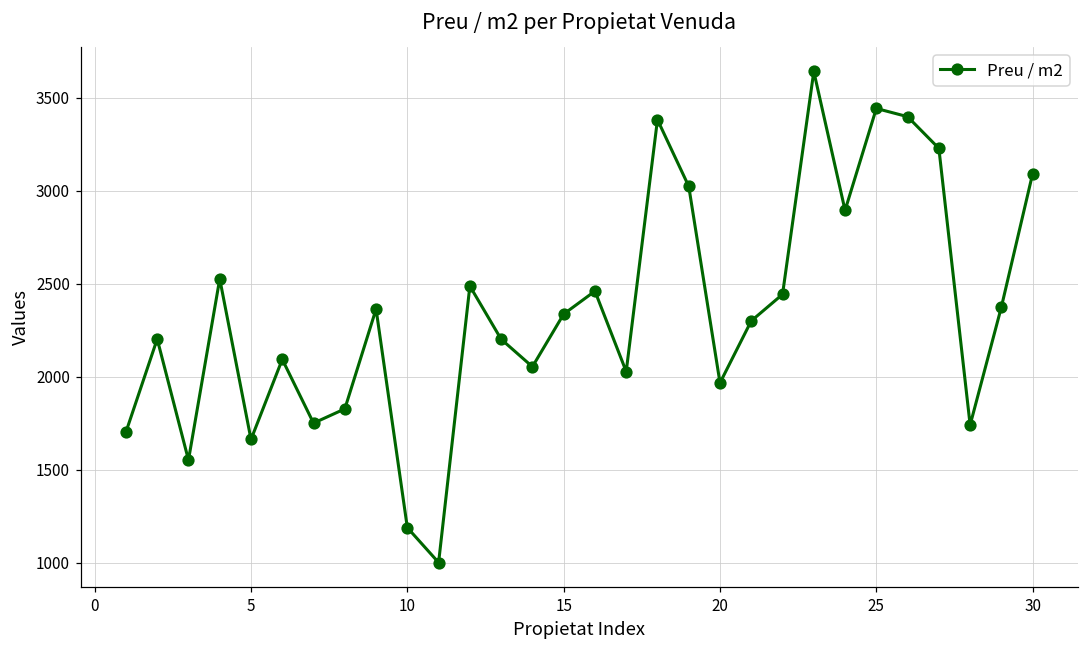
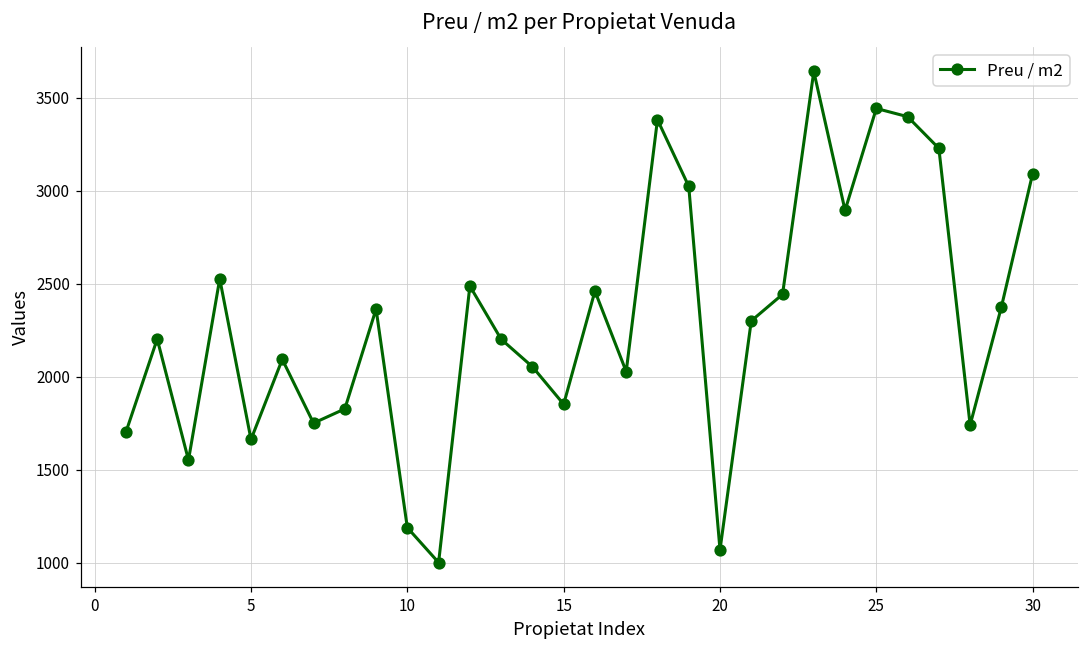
  {
    "5": 1660,
    "10": 1190,
-   "15": 2340,
-   "20": 1970,
+   "15": 1850,
+   "20": 1070,
    "25": 3440,
    "30": 3090
  }
